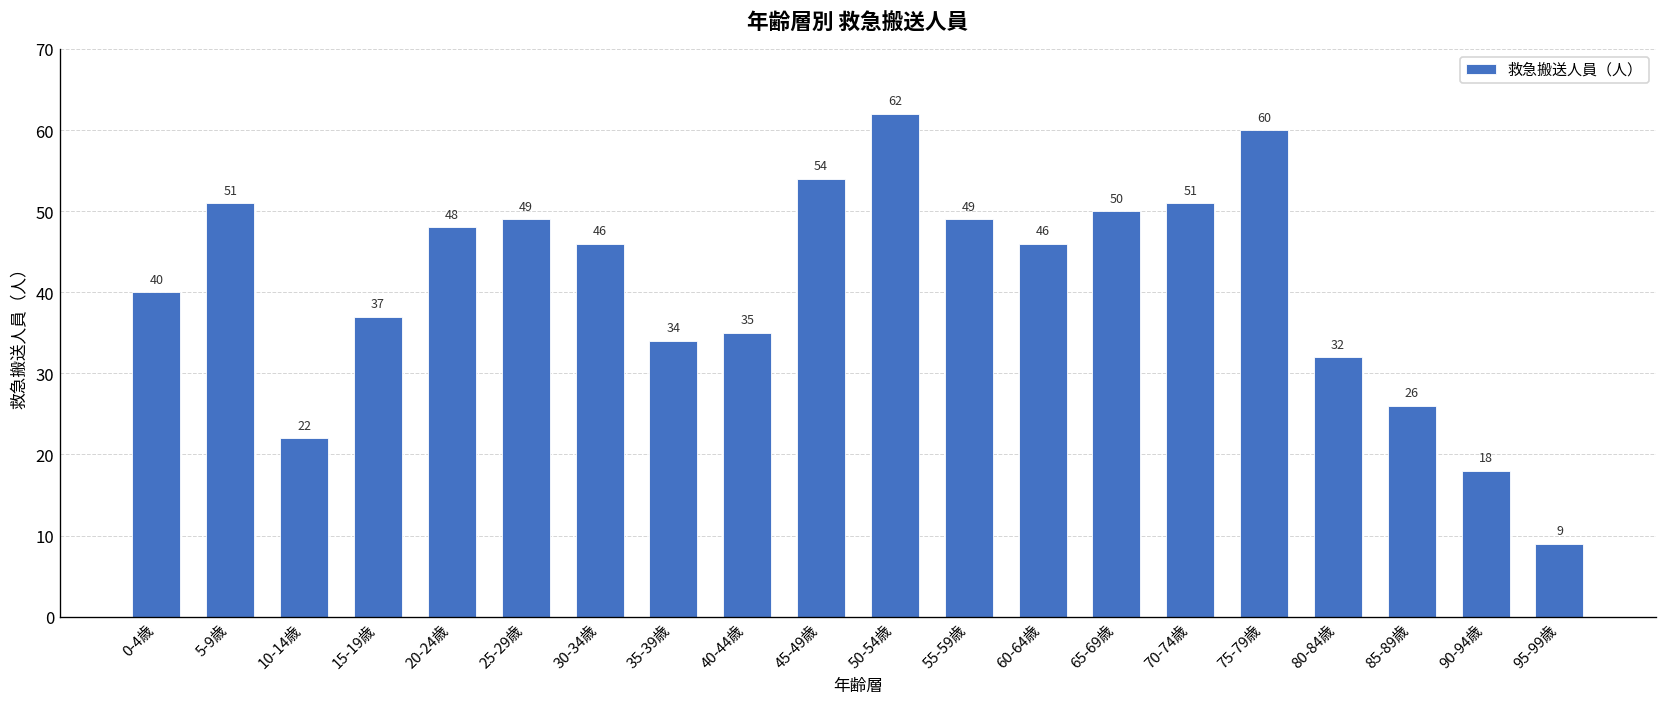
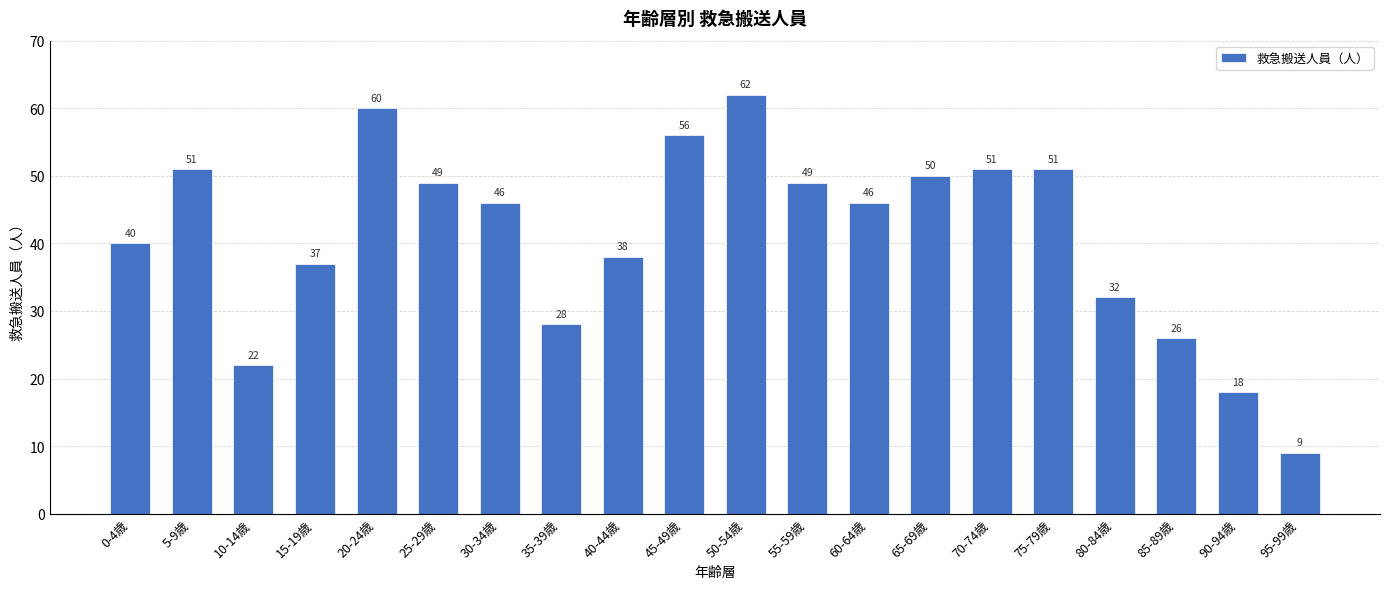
  {
    "0-4歳": 40,
    "5-9歳": 51,
    "10-14歳": 22,
    "15-19歳": 37,
-   "20-24歳": 48,
+   "20-24歳": 60,
    "25-29歳": 49,
    "30-34歳": 46,
-   "35-39歳": 34,
-   "40-44歳": 35,
-   "45-49歳": 54,
+   "35-39歳": 28,
+   "40-44歳": 38,
+   "45-49歳": 56,
    "50-54歳": 62,
    "55-59歳": 49,
    "60-64歳": 46,
    "65-69歳": 50,
    "70-74歳": 51,
-   "75-79歳": 60,
+   "75-79歳": 51,
    "80-84歳": 32,
    "85-89歳": 26,
    "90-94歳": 18,
    "95-99歳": 9
  }
